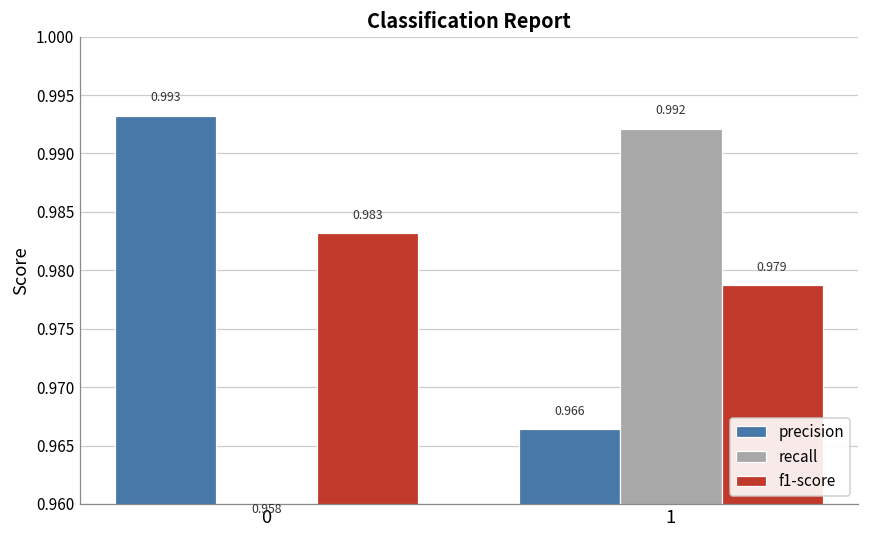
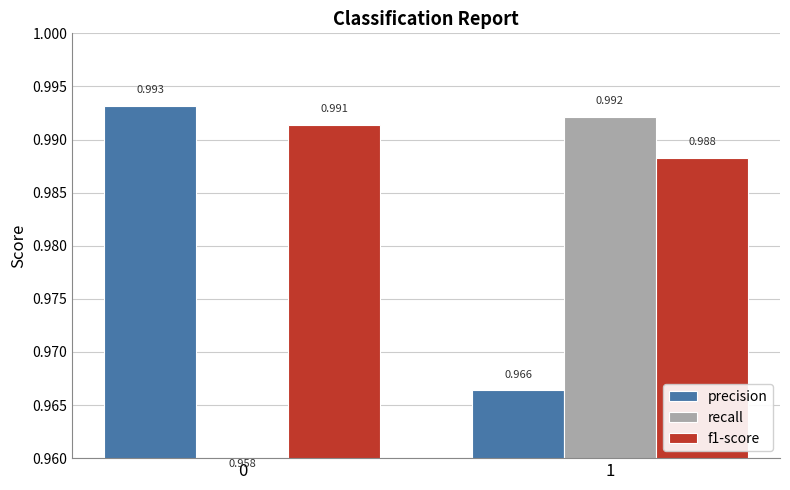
  {
    "precision": {
      "0": 0.993,
      "1": 0.966
    },
    "recall": {
      "1": 0.992
    },
    "f1-score": {
-     "0": 0.983,
-     "1": 0.979
+     "0": 0.991,
+     "1": 0.988
    }
  }
